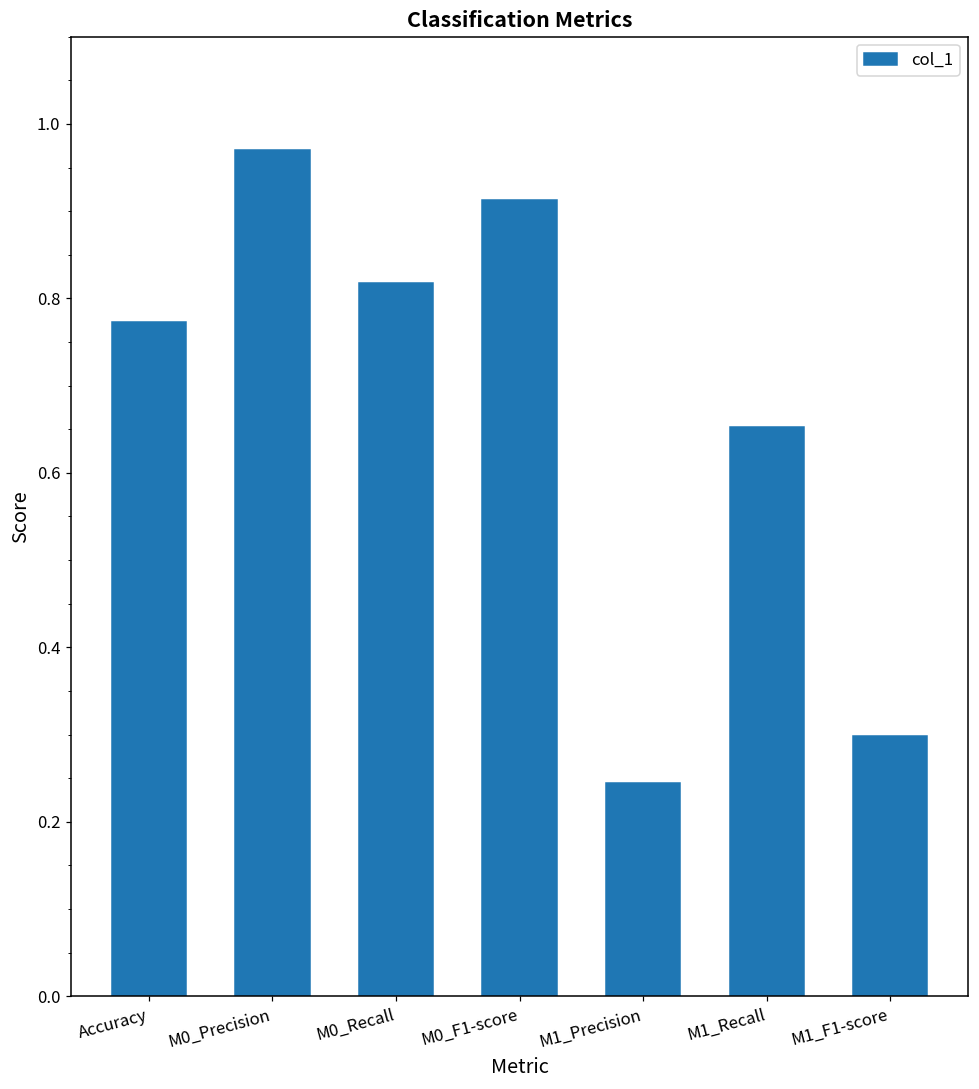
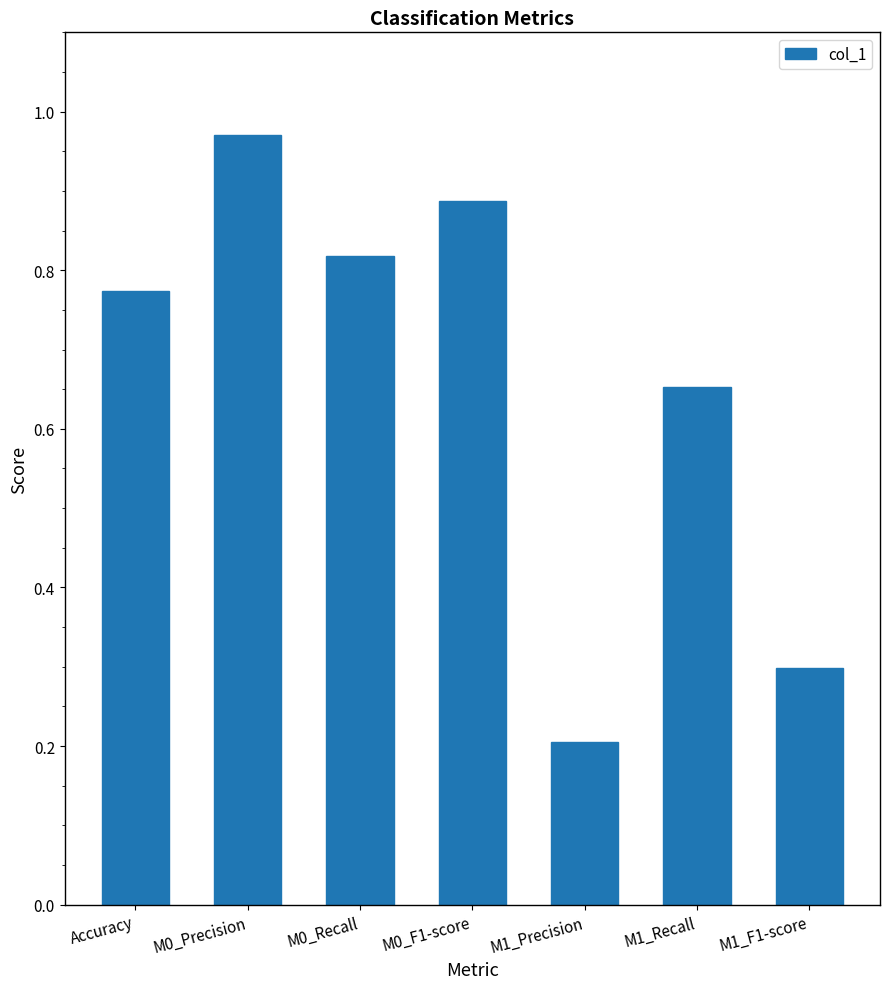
  {
    "Accuracy": 0.77,
    "M0_Precision": 0.97,
    "M0_Recall": 0.82,
-   "M0_F1-score": 0.91,
-   "M1_Precision": 0.24,
+   "M0_F1-score": 0.89,
+   "M1_Precision": 0.21,
    "M1_Recall": 0.65,
    "M1_F1-score": 0.30
  }
